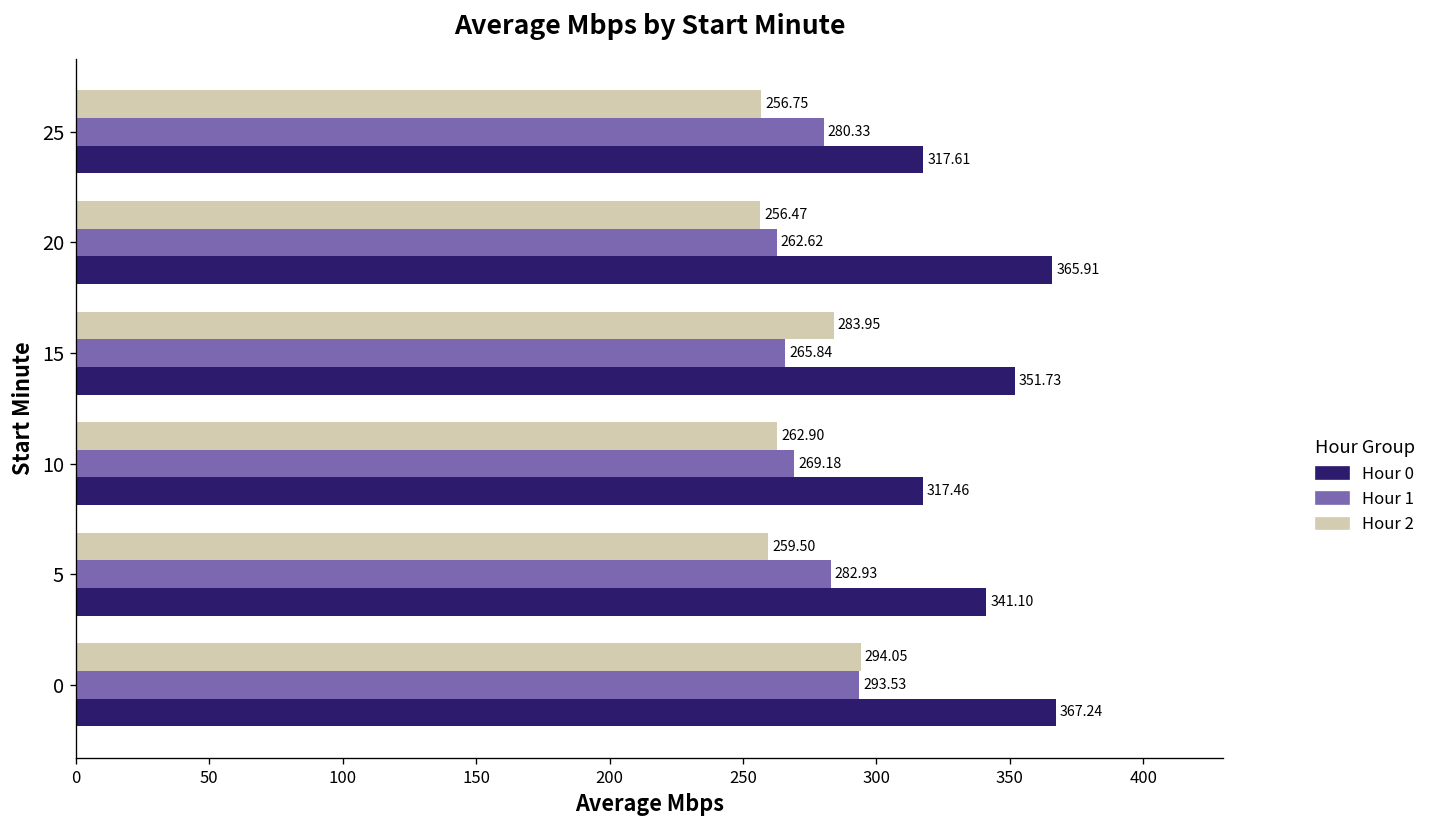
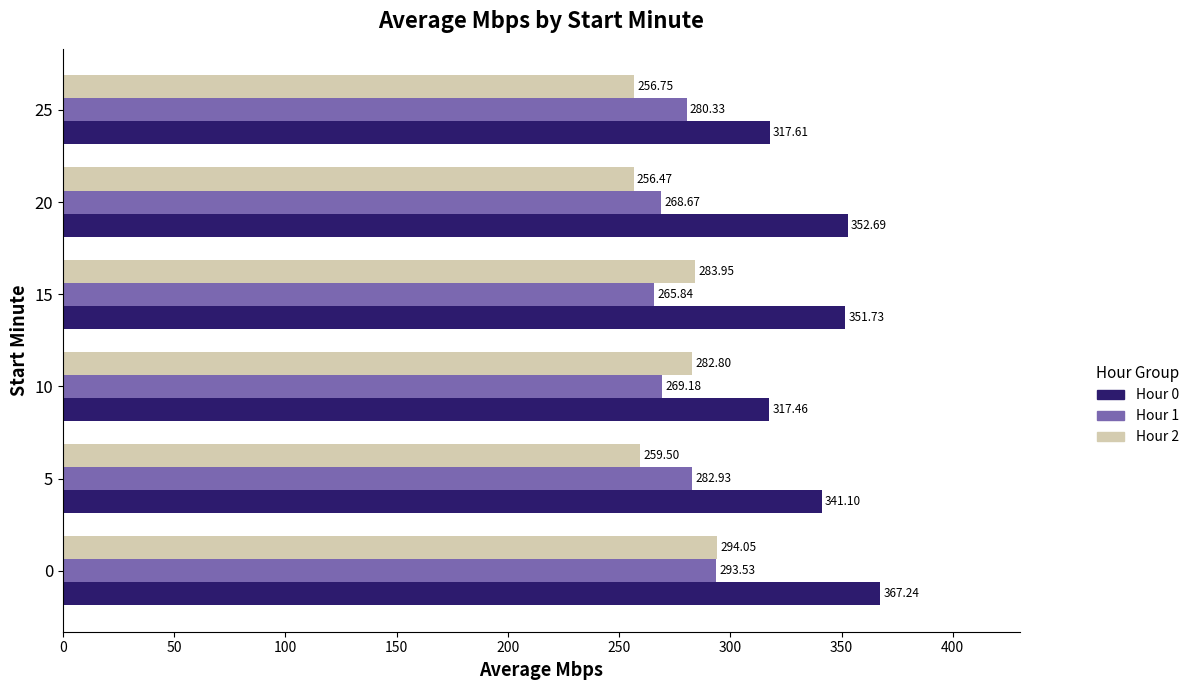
  {
    "Hour 0": {
      "25": 317.61,
-     "20": 365.91,
+     "20": 352.69,
      "15": 351.73,
      "10": 317.46,
      "5": 341.10,
      "0": 367.24
    },
    "Hour 1": {
      "25": 280.33,
-     "20": 262.62,
+     "20": 268.67,
      "15": 265.84,
      "10": 269.18,
      "5": 282.93,
      "0": 293.53
    },
    "Hour 2": {
      "25": 256.75,
      "20": 256.47,
      "15": 283.95,
-     "10": 262.90,
+     "10": 282.80,
      "5": 259.50,
      "0": 294.05
    }
  }
